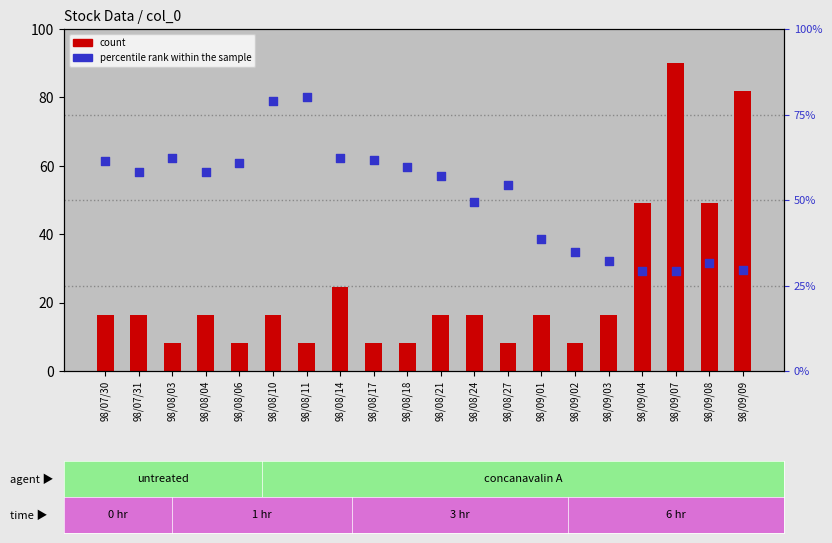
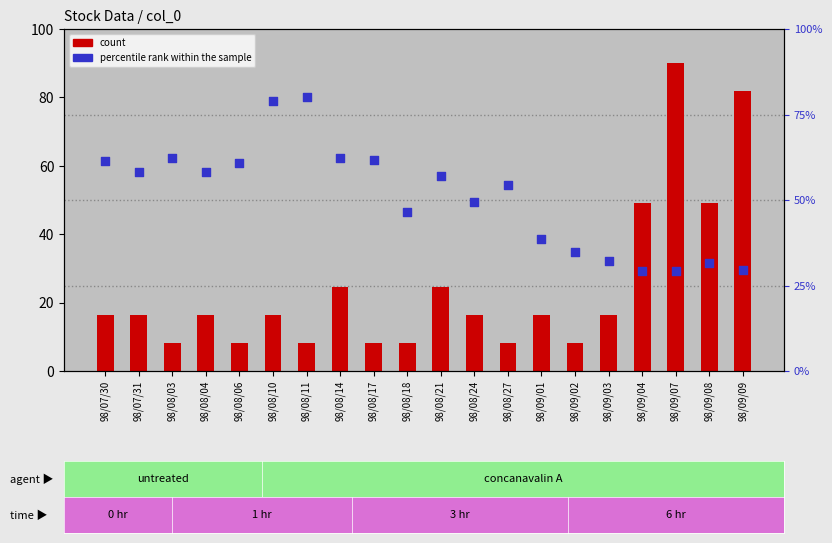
  {
    "count": {
      "98/07/30": "16",
      "98/07/31": "16",
      "98/08/03": "8",
      "98/08/04": "16",
      "98/08/06": "8",
      "98/08/10": "16",
      "98/08/11": "8",
      "98/08/14": "25",
      "98/08/17": "8",
      "98/08/18": "8",
-     "98/08/21": "16",
+     "98/08/21": "25",
      "98/08/24": "16",
      "98/08/27": "8",
      "98/09/01": "16",
      "98/09/02": "8",
      "98/09/03": "16",
      "98/09/04": "49",
      "98/09/07": "90",
      "98/09/08": "49",
      "98/09/09": "82"
    },
    "percentile rank within the sample": {
-     "98/08/18": "60%"
+     "98/08/18": "46%"
    }
  }
